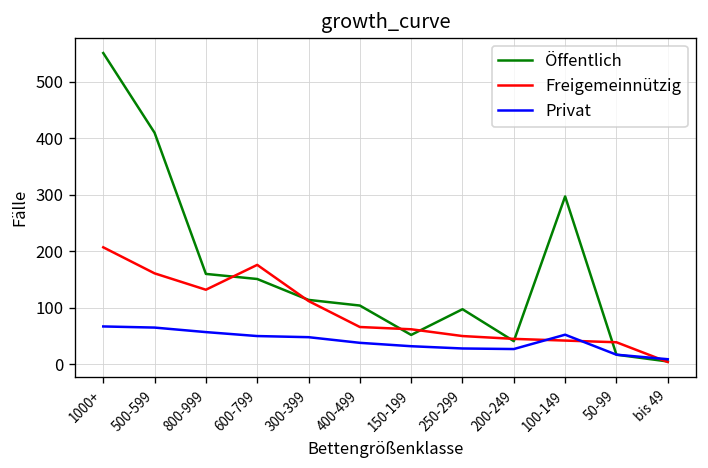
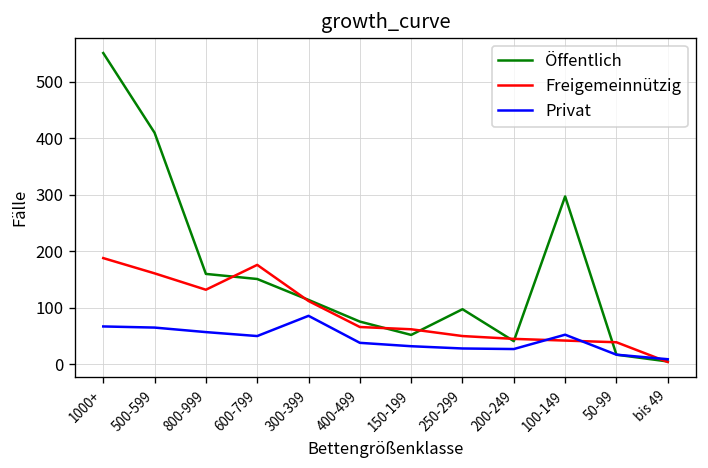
  {
    "Öffentlich": {
      "1000+": 550,
      "500-599": 410,
      "800-999": 160,
      "600-799": 150,
-     "400-499": 100,
+     "400-499": 80,
      "150-199": 50,
      "250-299": 100,
      "100-149": 300
    },
    "Freigemeinnützig": {
-     "1000+": 210,
+     "1000+": 190,
      "500-599": 160,
      "800-999": 130,
      "600-799": 180,
      "400-499": 70,
      "150-199": 60,
      "250-299": 50,
      "100-149": 40,
      "50-99": 40
    },
    "Privat": {
      "1000+": 70,
      "500-599": 70,
      "800-999": 60,
      "600-799": 50,
-     "300-399": 50,
+     "300-399": 90,
      "400-499": 40,
      "150-199": 30,
      "250-299": 30,
      "200-249": 30,
      "100-149": 50
    }
  }
